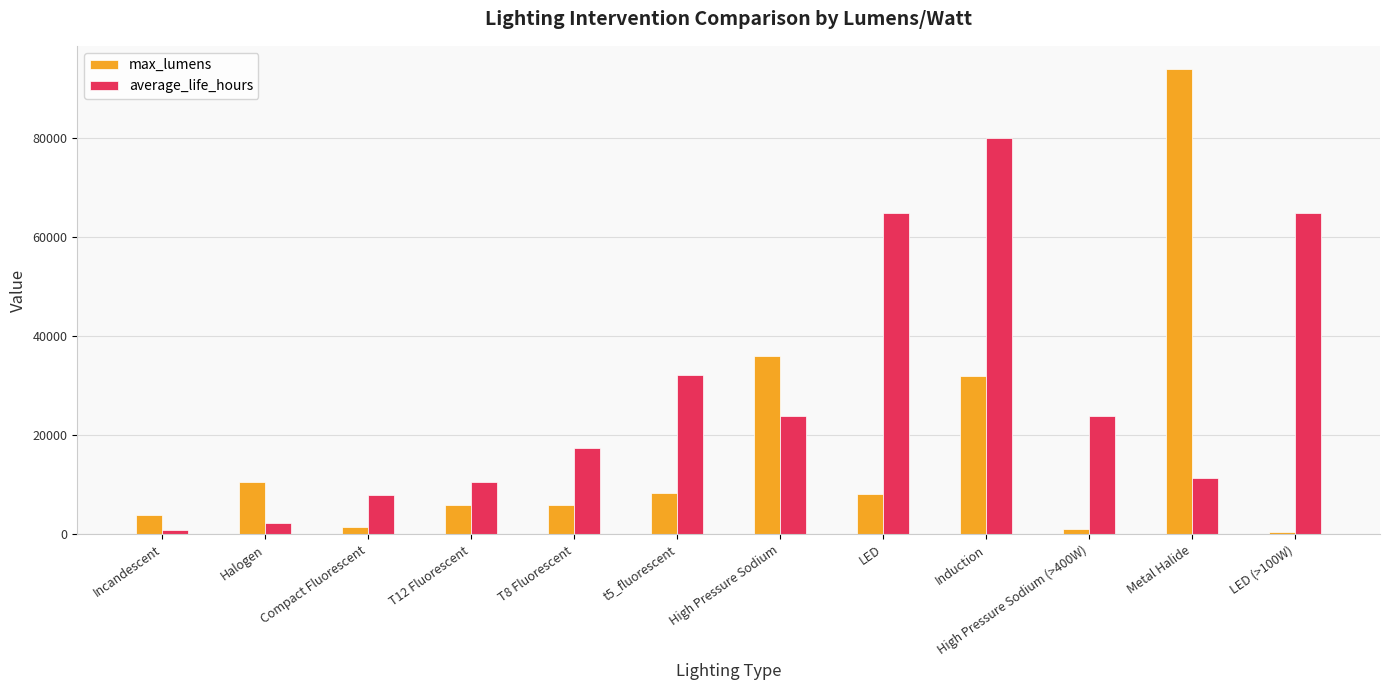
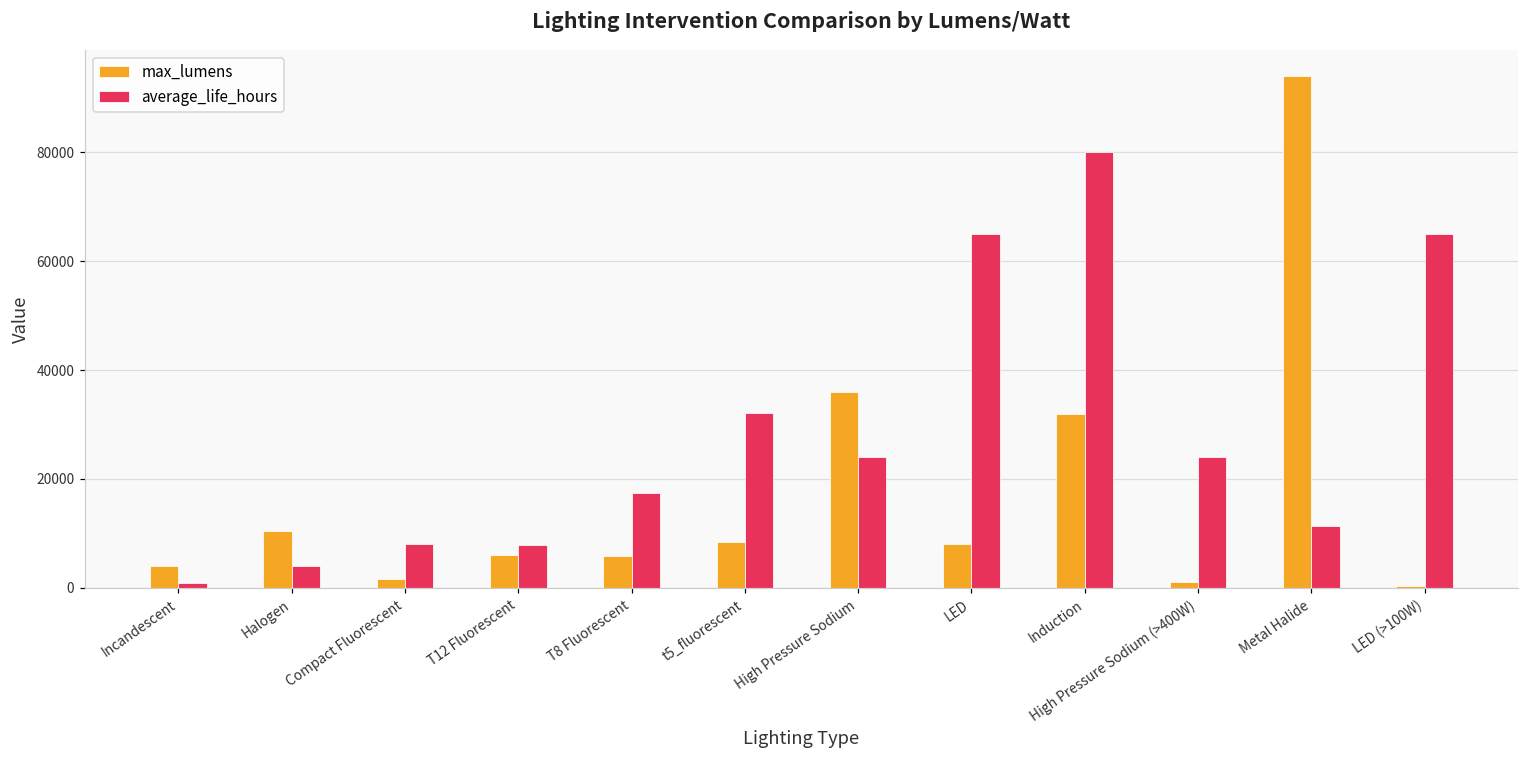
  {
    "max_lumens": {
      "Incandescent": 4000,
      "Halogen": 11000,
      "Compact Fluorescent": 2000,
      "T12 Fluorescent": 6000,
      "T8 Fluorescent": 6000,
      "t5_fluorescent": 8000,
      "High Pressure Sodium": 36000,
      "LED": 8000,
      "Induction": 32000,
      "High Pressure Sodium (>400W)": 1000,
      "Metal Halide": 94000
    },
    "average_life_hours": {
      "Incandescent": 1000,
-     "Halogen": 2000,
+     "Halogen": 4000,
      "Compact Fluorescent": 8000,
-     "T12 Fluorescent": 11000,
+     "T12 Fluorescent": 8000,
      "T8 Fluorescent": 18000,
      "t5_fluorescent": 32000,
      "High Pressure Sodium": 24000,
      "LED": 65000,
      "Induction": 80000,
      "High Pressure Sodium (>400W)": 24000,
      "Metal Halide": 11000,
      "LED (>100W)": 65000
    }
  }
